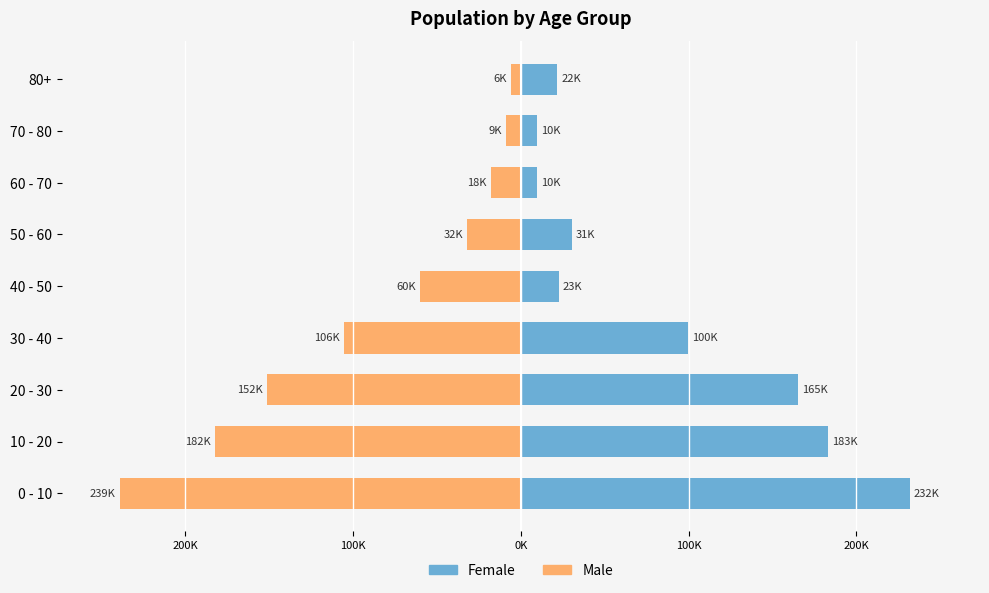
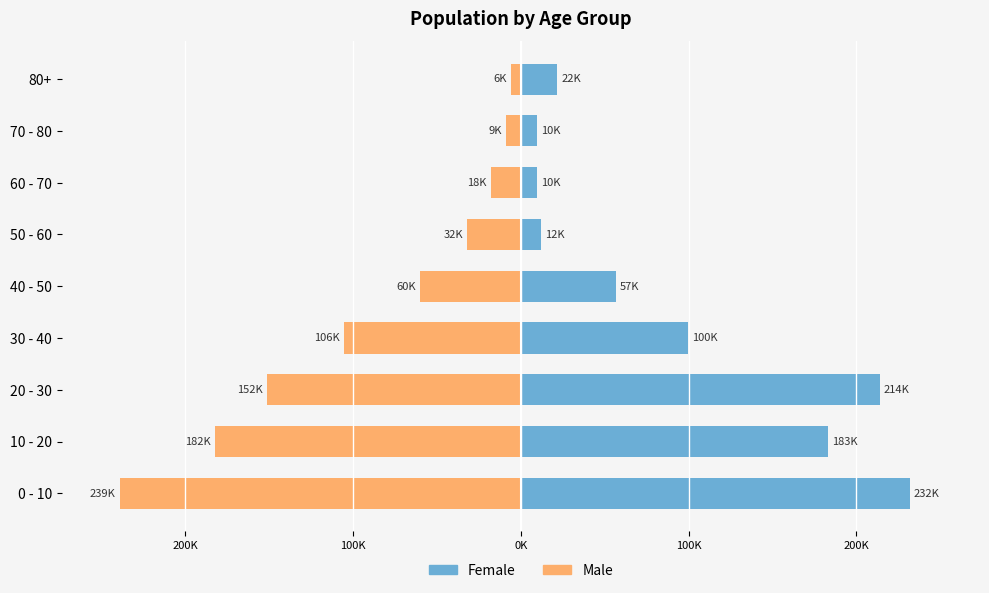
  {
    "Female": {
      "80+": "22K",
      "70 - 80": "10K",
      "60 - 70": "10K",
-     "50 - 60": "31K",
-     "40 - 50": "23K",
+     "50 - 60": "12K",
+     "40 - 50": "57K",
      "30 - 40": "100K",
-     "20 - 30": "165K",
+     "20 - 30": "214K",
      "10 - 20": "183K",
      "0 - 10": "232K"
    }
  }
